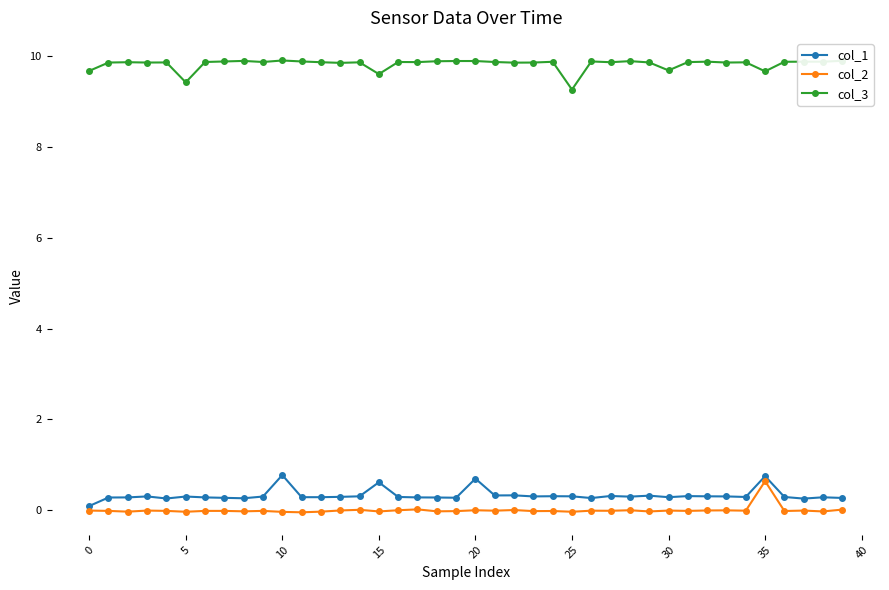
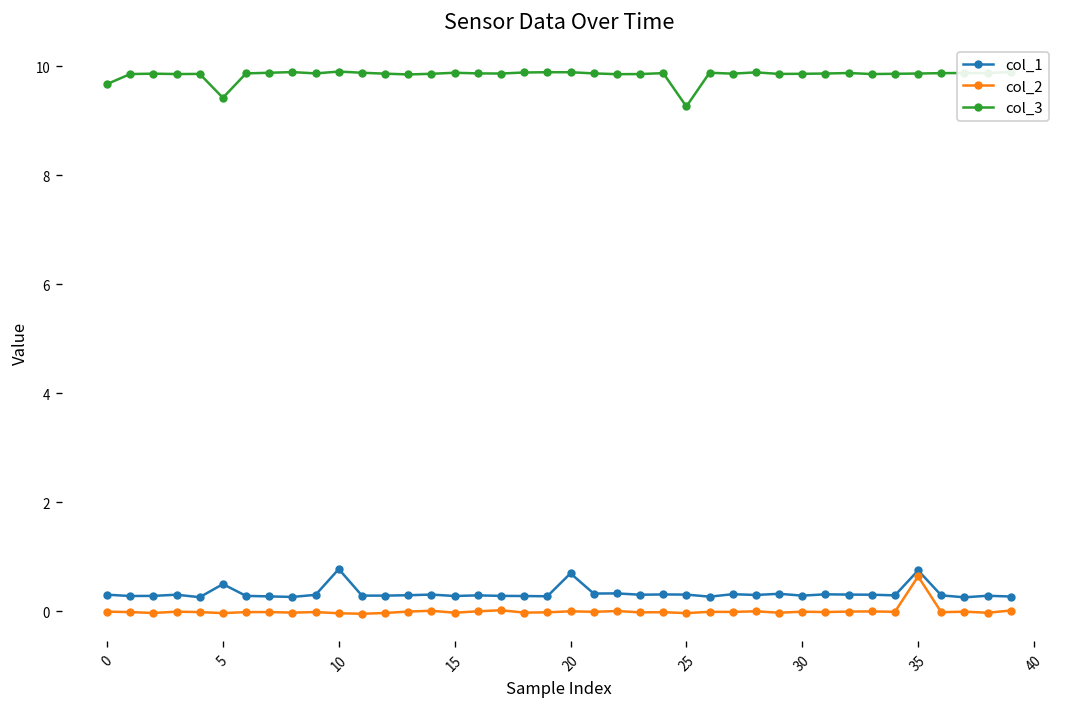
  {
    "col_1": {
-     "0": 0.1,
-     "5": 0.3,
+     "0": 0.3,
+     "5": 0.5,
      "10": 0.8,
-     "15": 0.6,
+     "15": 0.3,
      "20": 0.7,
      "25": 0.3,
      "30": 0.3,
      "35": 0.7
    },
    "col_2": {
      "0": 0.0,
      "5": 0.0,
      "10": 0.0,
      "15": 0.0,
      "20": 0.0,
      "25": 0.0,
      "30": 0.0,
      "35": 0.6
    },
    "col_3": {
      "0": 9.7,
      "5": 9.4,
      "10": 9.9,
-     "15": 9.6,
+     "15": 9.9,
      "20": 9.9,
      "25": 9.3,
-     "30": 9.7,
-     "35": 9.7
+     "30": 9.9,
+     "35": 9.9
    }
  }
